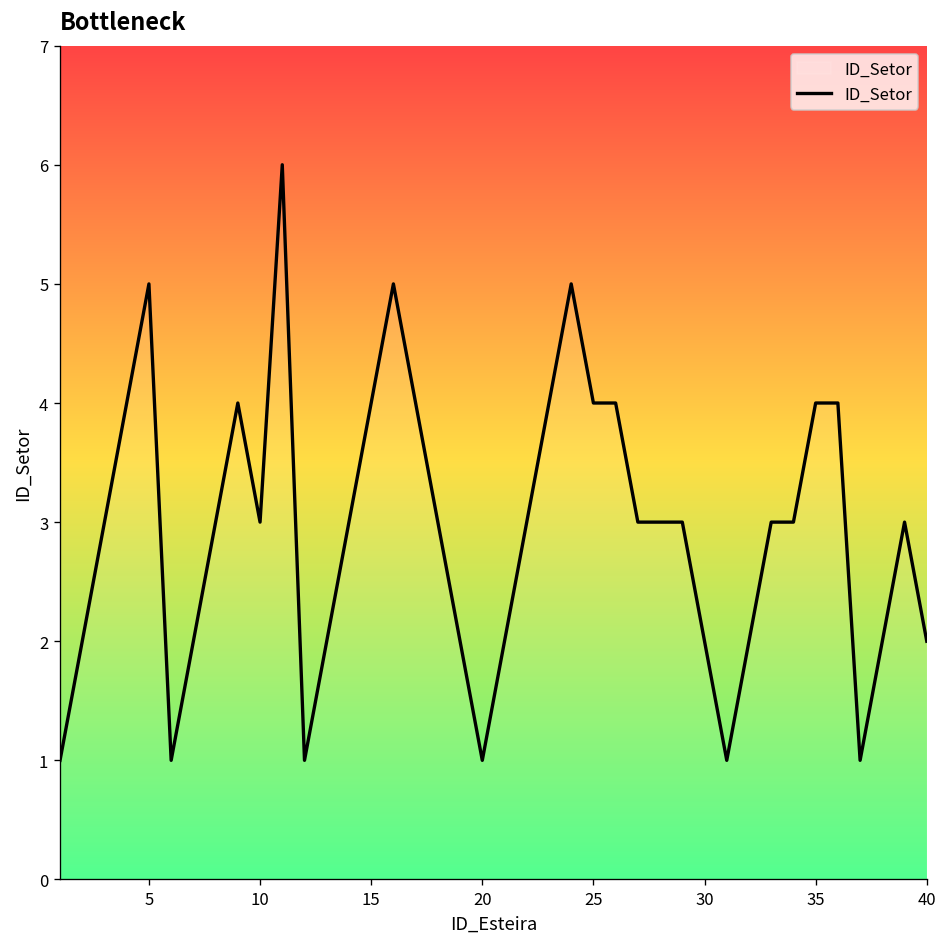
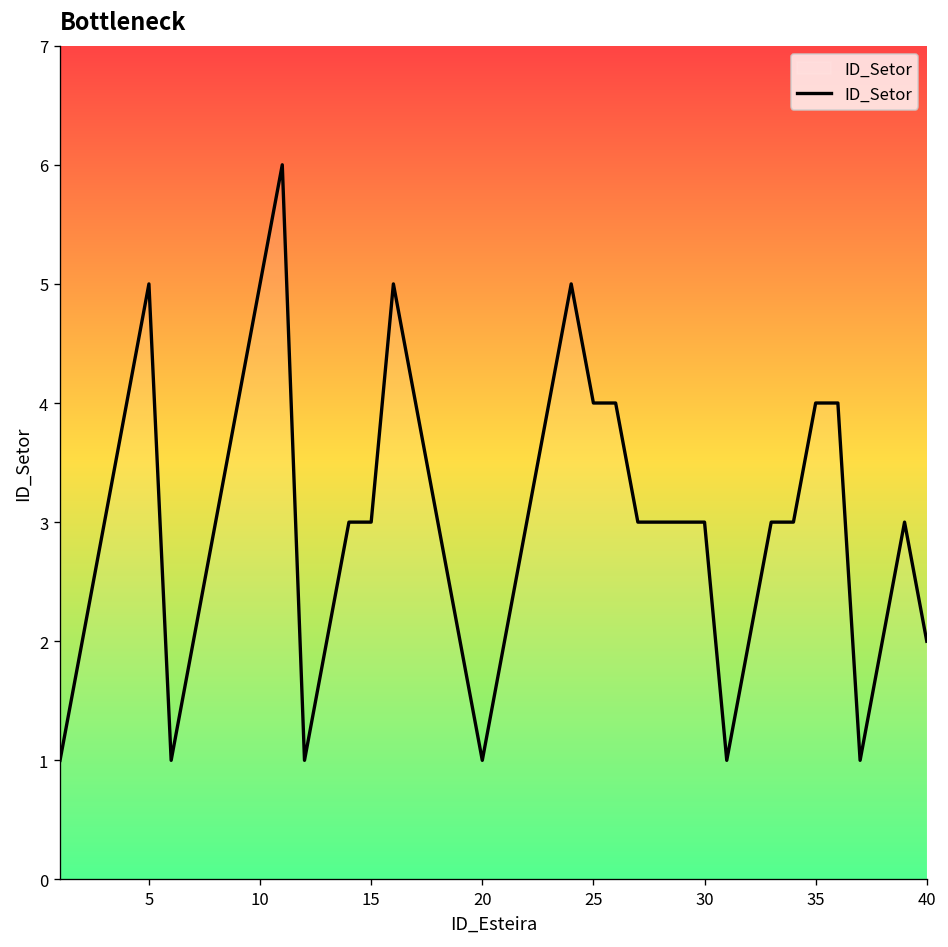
  {
    "5": 5,
-   "10": 3,
-   "15": 4,
+   "10": 5,
+   "15": 3,
    "20": 1,
    "25": 4,
-   "30": 2,
+   "30": 3,
    "35": 4,
    "40": 2
  }
